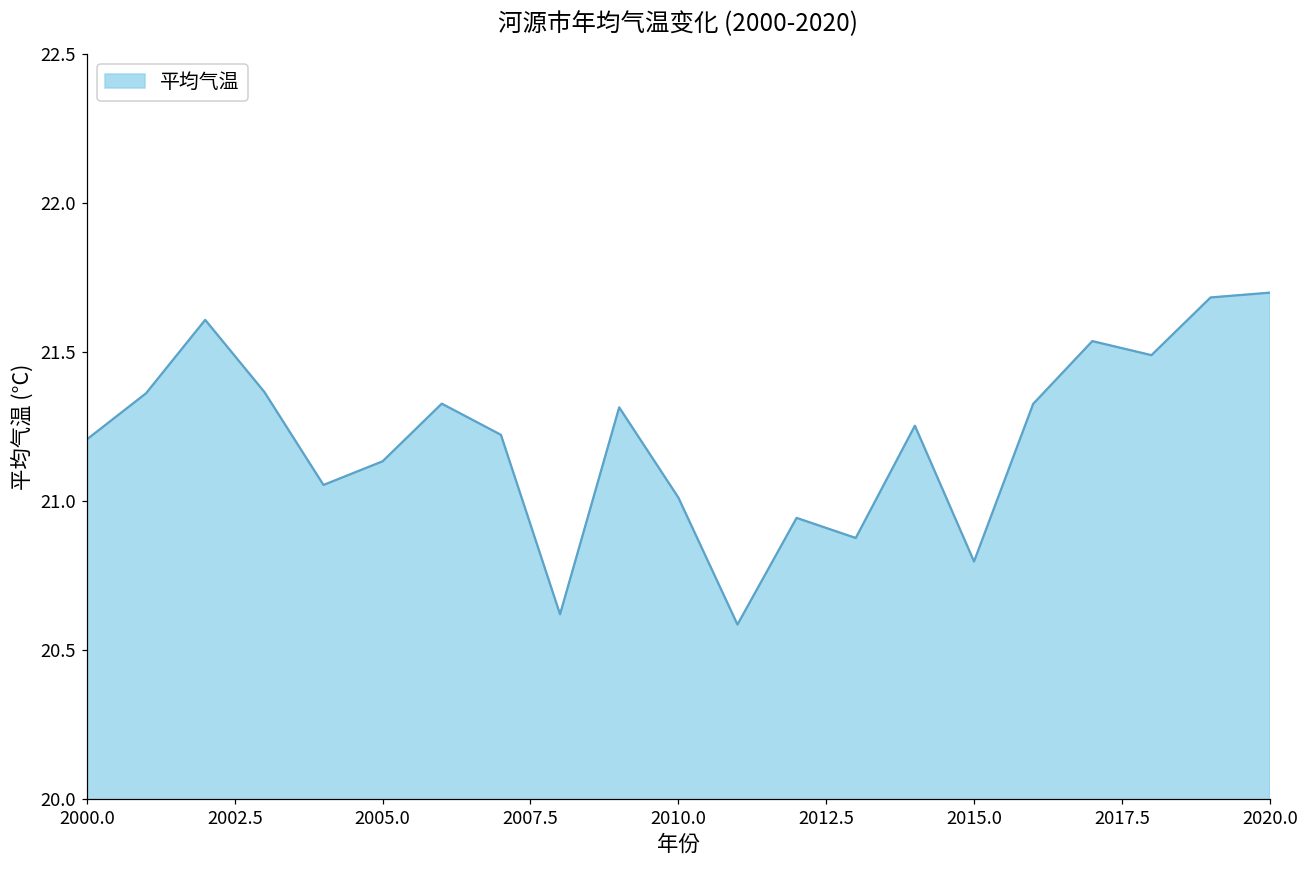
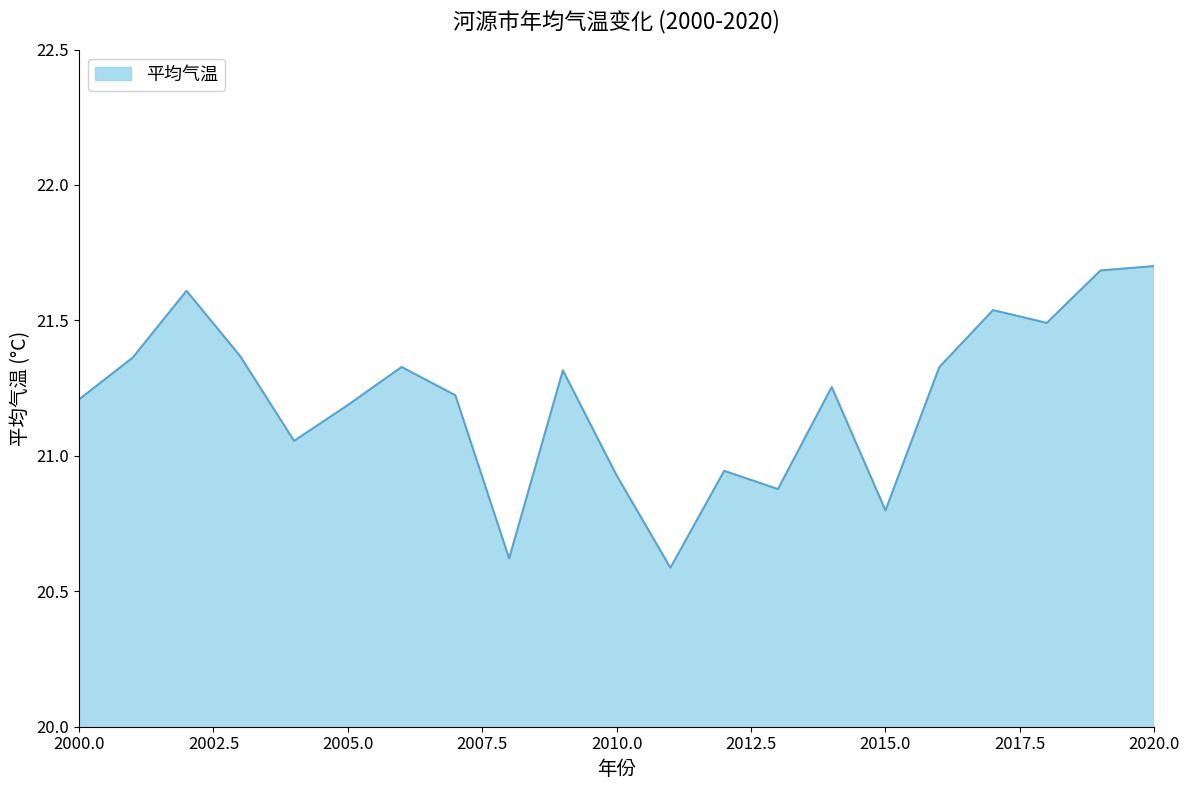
  {
    "2000.0": 21.21,
-   "2005.0": 21.13,
-   "2010.0": 21.01,
+   "2005.0": 21.19,
+   "2010.0": 20.93,
    "2015.0": 20.80,
    "2020.0": 21.70
  }
